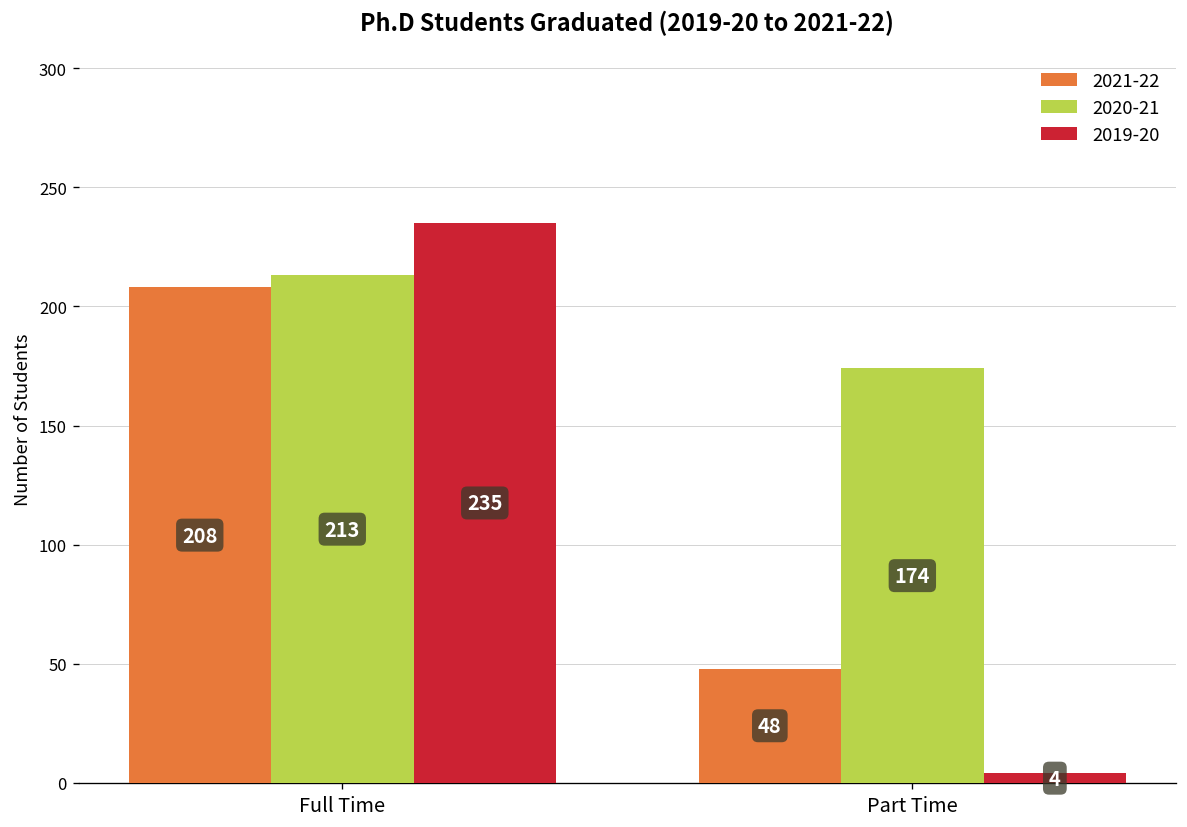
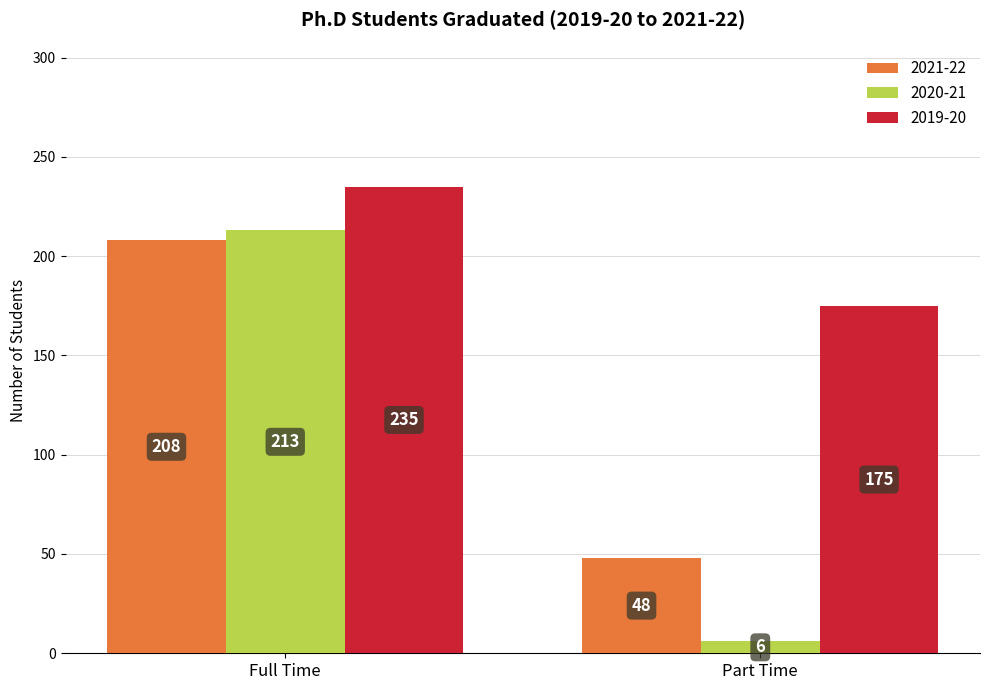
  {
    "2020-21": {
-     "Part Time": 174
+     "Part Time": 6
    },
    "2019-20": {
-     "Part Time": 4
+     "Part Time": 175
    }
  }
